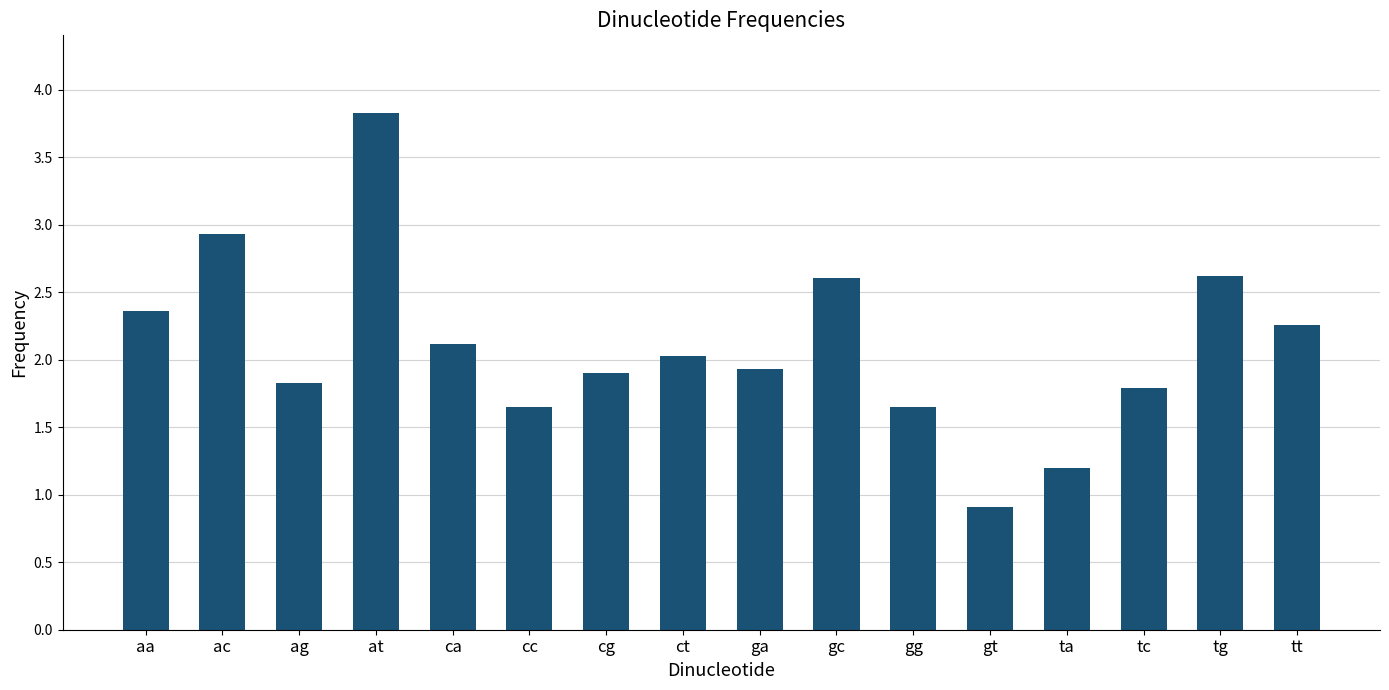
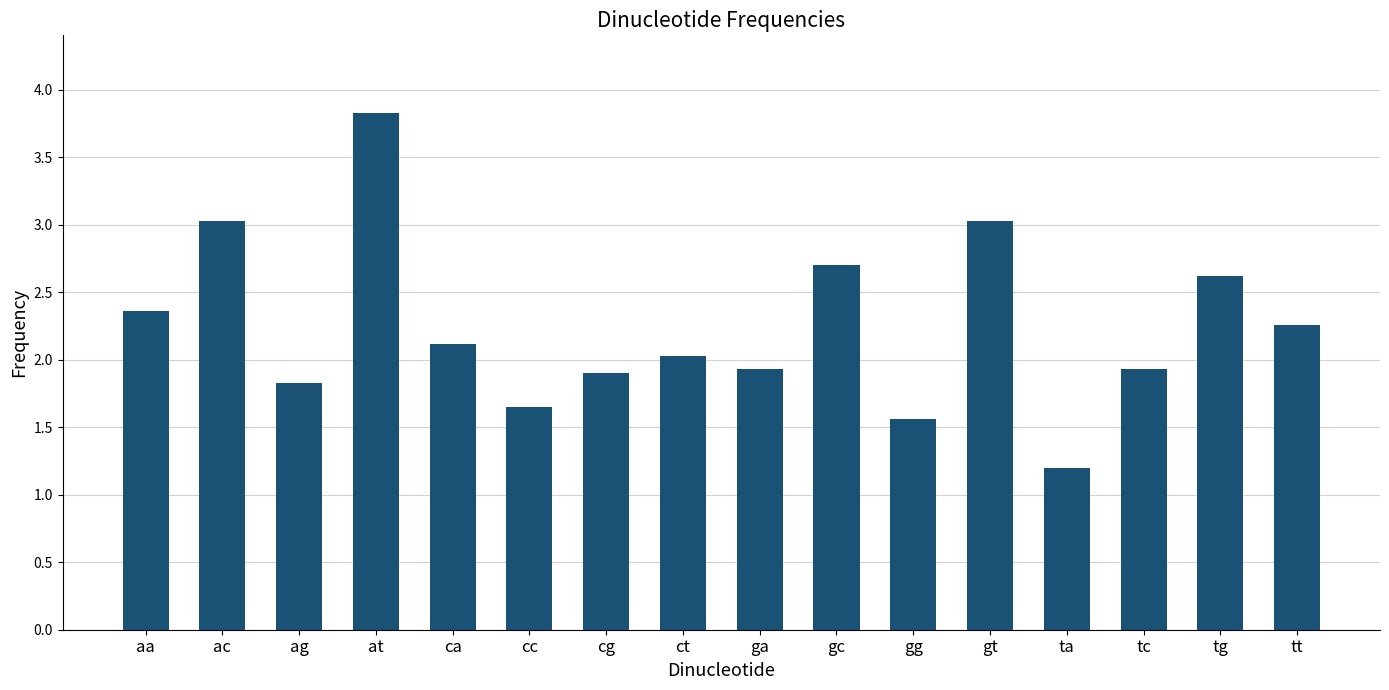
  {
    "aa": 2.36,
-   "ac": 2.93,
+   "ac": 3.03,
    "ag": 1.83,
    "at": 3.83,
    "ca": 2.12,
    "cc": 1.65,
    "cg": 1.90,
    "ct": 2.03,
    "ga": 1.93,
-   "gc": 2.61,
-   "gg": 1.65,
-   "gt": 0.91,
+   "gc": 2.70,
+   "gg": 1.56,
+   "gt": 3.03,
    "ta": 1.20,
-   "tc": 1.79,
+   "tc": 1.93,
    "tg": 2.62,
    "tt": 2.26
  }
